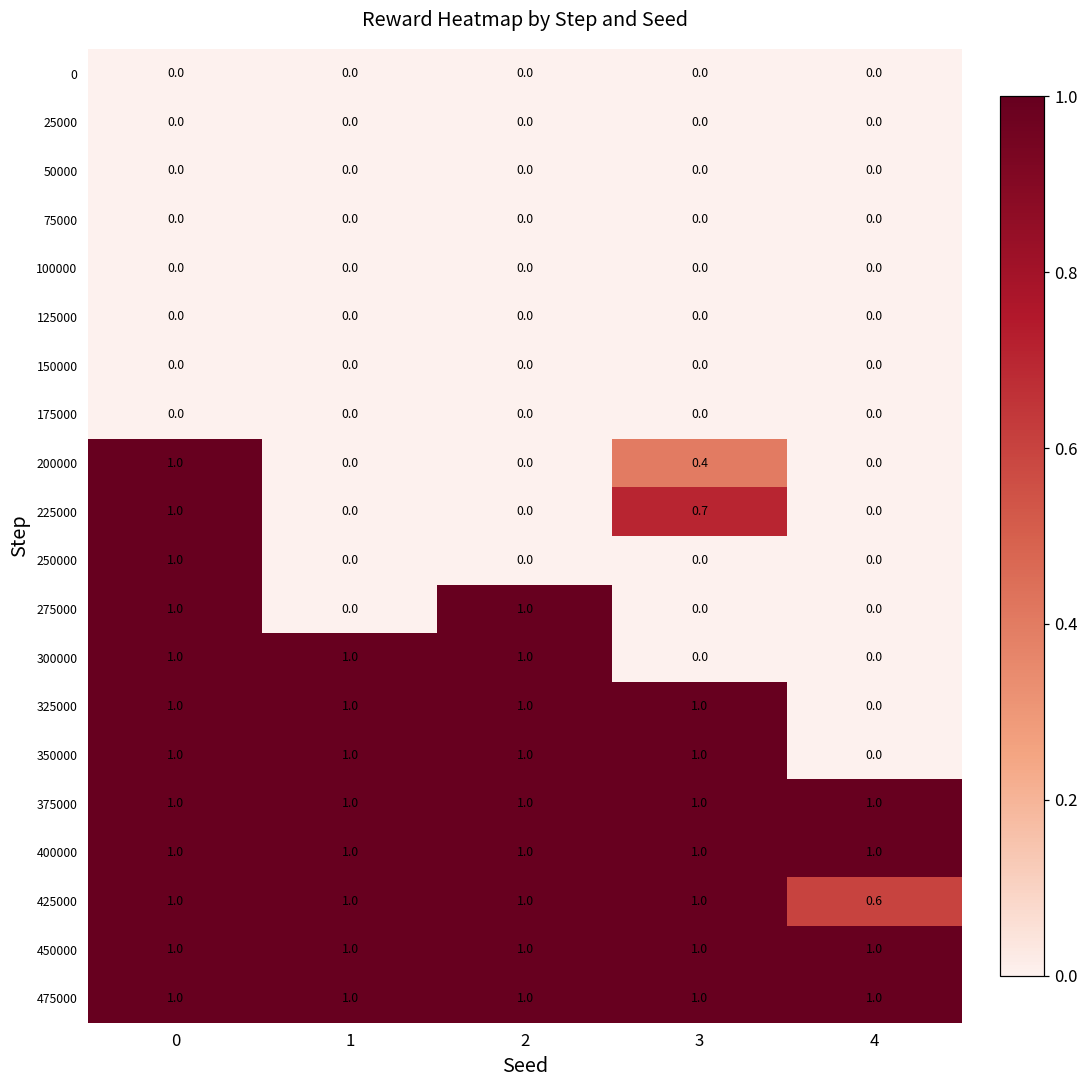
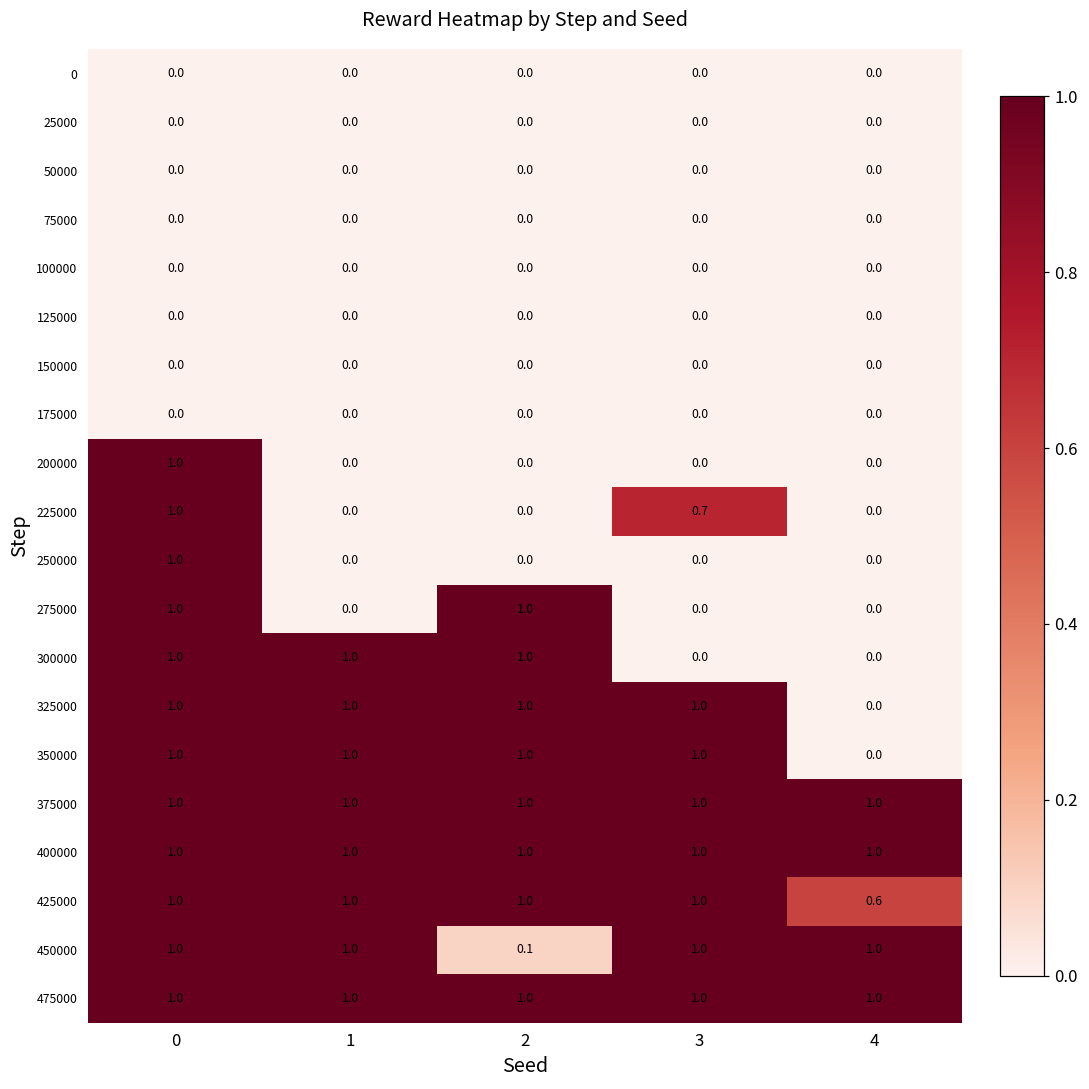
  {
    "0": {
      "0": 0.0,
      "1": 0.0,
      "2": 0.0,
      "3": 0.0,
      "4": 0.0
    },
    "25000": {
      "0": 0.0,
      "1": 0.0,
      "2": 0.0,
      "3": 0.0,
      "4": 0.0
    },
    "50000": {
      "0": 0.0,
      "1": 0.0,
      "2": 0.0,
      "3": 0.0,
      "4": 0.0
    },
    "75000": {
      "0": 0.0,
      "1": 0.0,
      "2": 0.0,
      "3": 0.0,
      "4": 0.0
    },
    "100000": {
      "0": 0.0,
      "1": 0.0,
      "2": 0.0,
      "3": 0.0,
      "4": 0.0
    },
    "125000": {
      "0": 0.0,
      "1": 0.0,
      "2": 0.0,
      "3": 0.0,
      "4": 0.0
    },
    "150000": {
      "0": 0.0,
      "1": 0.0,
      "2": 0.0,
      "3": 0.0,
      "4": 0.0
    },
    "175000": {
      "0": 0.0,
      "1": 0.0,
      "2": 0.0,
      "3": 0.0,
      "4": 0.0
    },
    "200000": {
      "0": 1.0,
      "1": 0.0,
      "2": 0.0,
-     "3": 0.4,
+     "3": 0.0,
      "4": 0.0
    },
    "225000": {
      "0": 1.0,
      "1": 0.0,
      "2": 0.0,
      "3": 0.7,
      "4": 0.0
    },
    "250000": {
      "0": 1.0,
      "1": 0.0,
      "2": 0.0,
      "3": 0.0,
      "4": 0.0
    },
    "275000": {
      "0": 1.0,
      "1": 0.0,
      "2": 1.0,
      "3": 0.0,
      "4": 0.0
    },
    "300000": {
      "0": 1.0,
      "1": 1.0,
      "2": 1.0,
      "3": 0.0,
      "4": 0.0
    },
    "325000": {
      "0": 1.0,
      "1": 1.0,
      "2": 1.0,
      "3": 1.0,
      "4": 0.0
    },
    "350000": {
      "0": 1.0,
      "1": 1.0,
      "2": 1.0,
      "3": 1.0,
      "4": 0.0
    },
    "375000": {
      "0": 1.0,
      "1": 1.0,
      "2": 1.0,
      "3": 1.0,
      "4": 1.0
    },
    "400000": {
      "0": 1.0,
      "1": 1.0,
      "2": 1.0,
      "3": 1.0,
      "4": 1.0
    },
    "425000": {
      "0": 1.0,
      "1": 1.0,
      "2": 1.0,
      "3": 1.0,
      "4": 0.6
    },
    "450000": {
      "0": 1.0,
      "1": 1.0,
-     "2": 1.0,
+     "2": 0.1,
      "3": 1.0,
      "4": 1.0
    },
    "475000": {
      "0": 1.0,
      "1": 1.0,
      "2": 1.0,
      "3": 1.0,
      "4": 1.0
    }
  }
